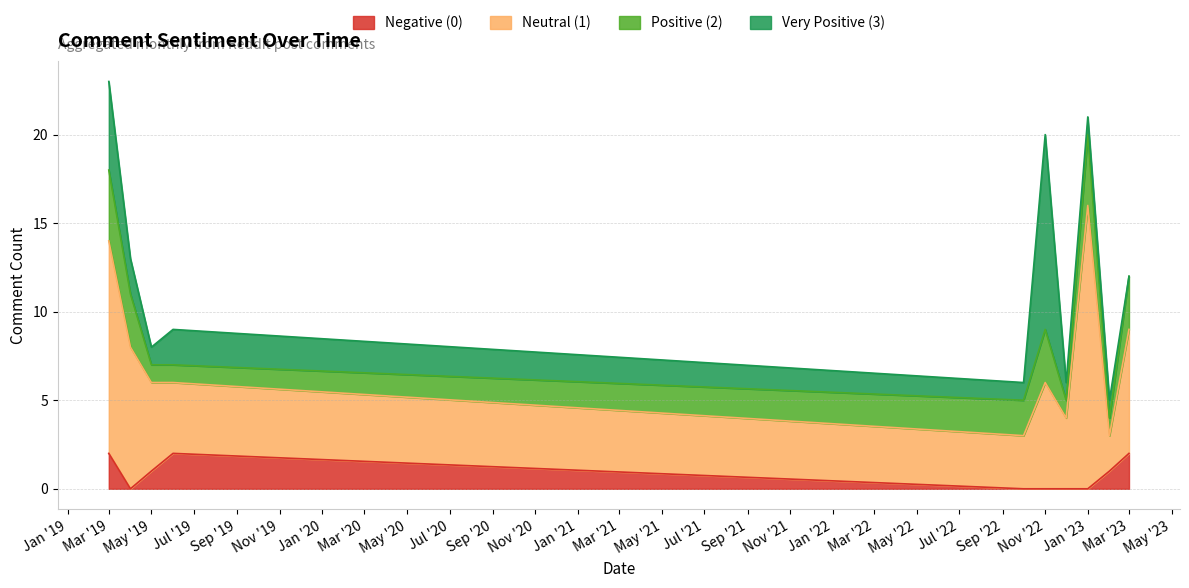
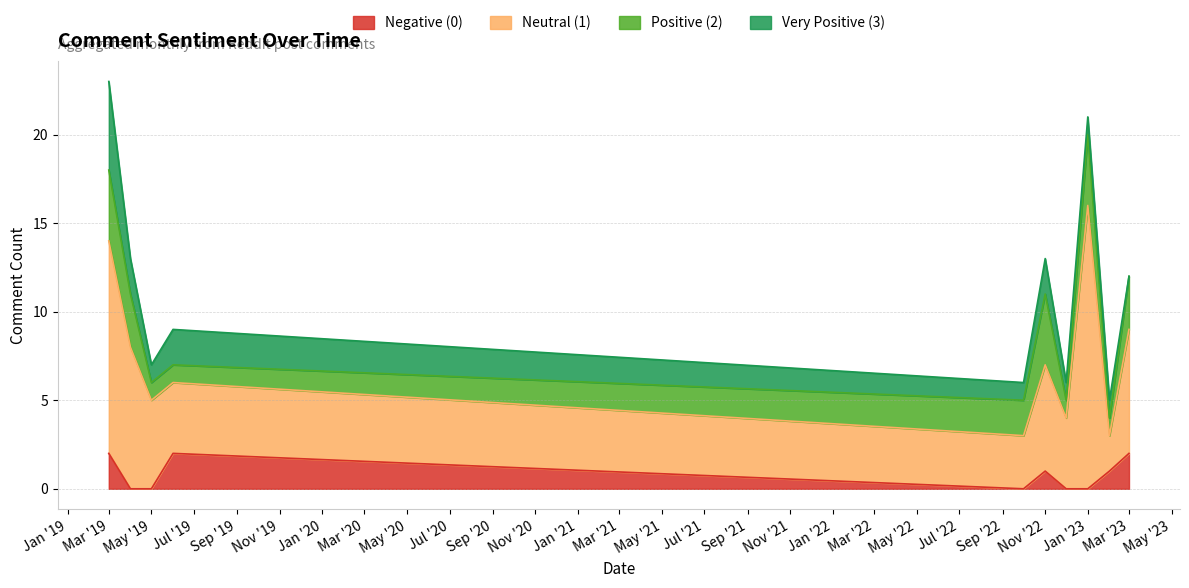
  {
    "Negative (0)": {
      "Mar '19": 2,
-     "May '19": 1,
-     "Nov '22": 0,
+     "May '19": 0,
+     "Nov '22": 1,
      "Jan '23": 0,
      "Mar '23": 2
    },
    "Neutral (1)": {
      "Mar '19": 12,
      "May '19": 5,
      "Nov '22": 6,
      "Jan '23": 16,
      "Mar '23": 7
    },
    "Positive (2)": {
      "Mar '19": 4,
      "May '19": 1,
-     "Nov '22": 3,
+     "Nov '22": 4,
      "Jan '23": 4
    },
    "Very Positive (3)": {
      "Mar '19": 5,
      "May '19": 1,
-     "Nov '22": 11,
+     "Nov '22": 2,
      "Jan '23": 1
    }
  }
